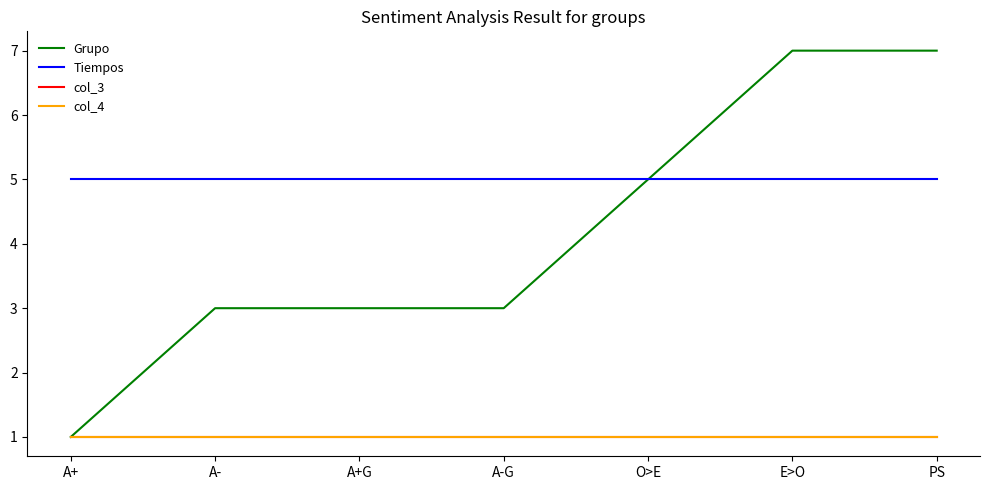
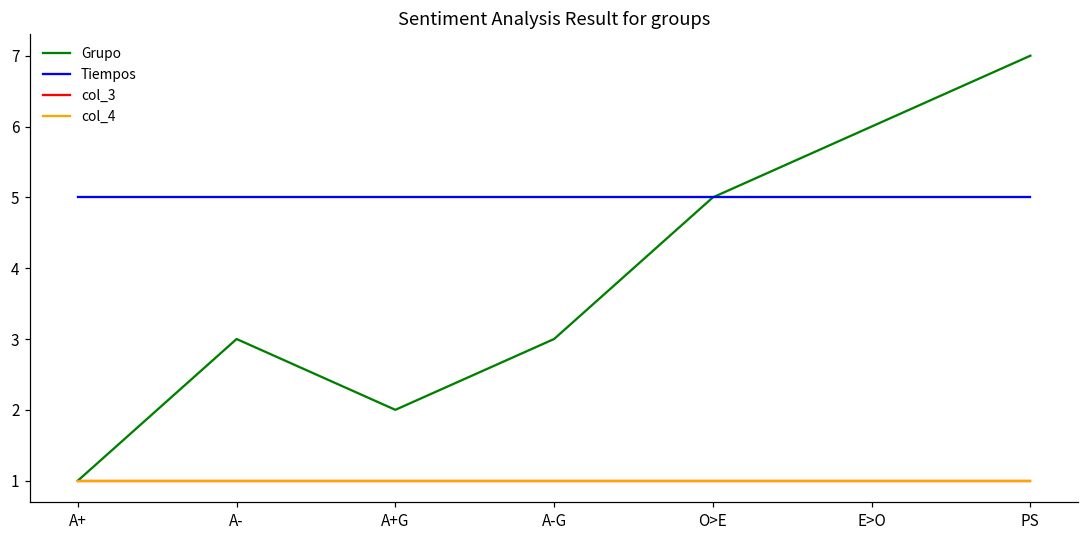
  {
    "Grupo": {
      "A-": 3,
-     "A+G": 3,
+     "A+G": 2,
      "A-G": 3,
-     "E>O": 7,
+     "E>O": 6,
      "PS": 7
    },
    "Tiempos": {
      "A+": 5,
      "A-": 5,
      "A+G": 5,
      "A-G": 5,
      "E>O": 5,
      "PS": 5
    },
    "col_4": {
      "A-": 1,
      "A+G": 1,
      "A-G": 1,
      "O>E": 1,
      "E>O": 1,
      "PS": 1
    }
  }
